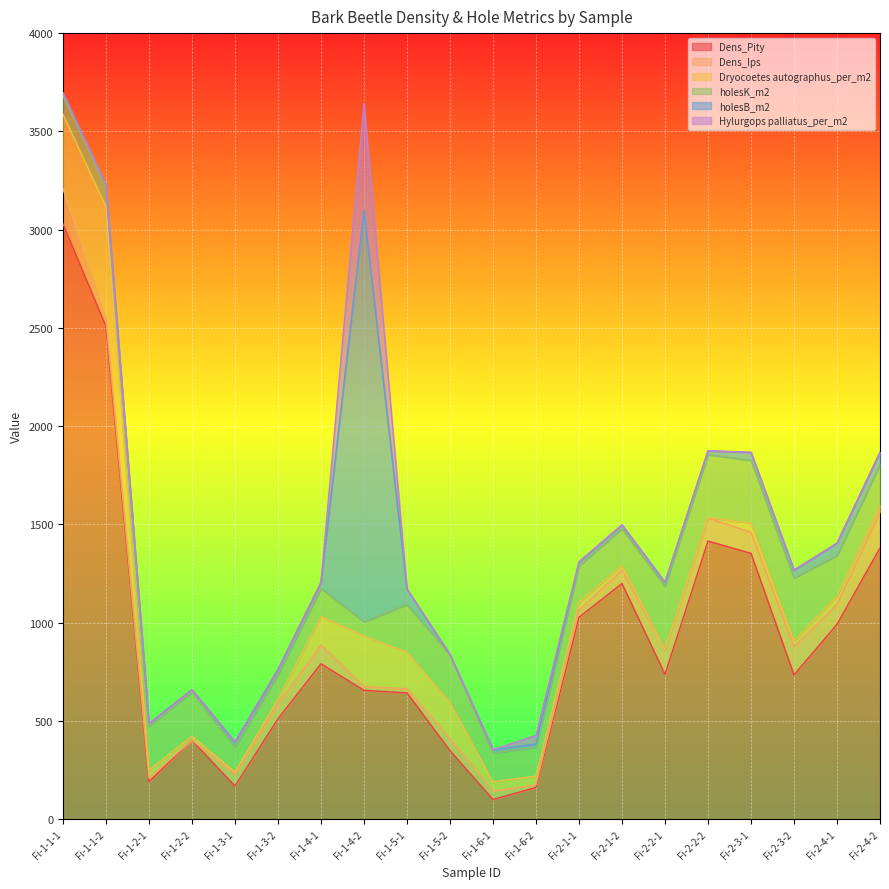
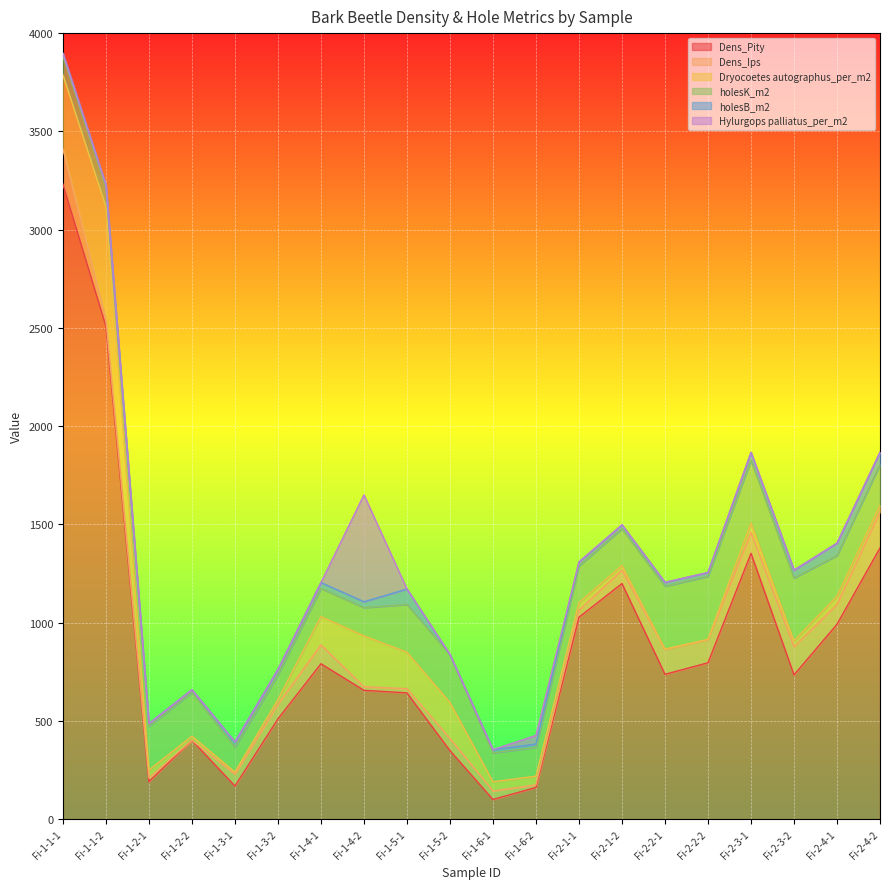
  {
    "Dens_Pity": {
-     "Fi-1-1-1": 3030,
+     "Fi-1-1-1": 3230,
      "Fi-1-1-2": 2510,
      "Fi-1-2-1": 190,
      "Fi-1-3-1": 170,
      "Fi-1-3-2": 510,
      "Fi-1-4-1": 790,
      "Fi-1-4-2": 660,
      "Fi-1-5-1": 640,
      "Fi-1-5-2": 350,
      "Fi-1-6-1": 100,
      "Fi-1-6-2": 160,
      "Fi-2-1-1": 1030,
      "Fi-2-1-2": 1200,
      "Fi-2-2-1": 740,
-     "Fi-2-2-2": 1420,
+     "Fi-2-2-2": 800,
      "Fi-2-3-1": 1350,
      "Fi-2-3-2": 730,
      "Fi-2-4-1": 990,
      "Fi-2-4-2": 1380
    },
    "holesK_m2": {
      "Fi-1-1-1": 100,
      "Fi-1-1-2": 100,
      "Fi-1-2-1": 220,
      "Fi-1-2-2": 220,
      "Fi-1-3-1": 130,
      "Fi-1-3-2": 130,
      "Fi-1-4-1": 140,
-     "Fi-1-4-2": 70,
+     "Fi-1-4-2": 140,
      "Fi-1-5-1": 240,
      "Fi-1-6-1": 150,
      "Fi-1-6-2": 150,
      "Fi-2-1-1": 190,
      "Fi-2-1-2": 190,
      "Fi-2-2-1": 320,
      "Fi-2-2-2": 320,
      "Fi-2-3-1": 320,
      "Fi-2-3-2": 320,
      "Fi-2-4-1": 210,
      "Fi-2-4-2": 210
    },
    "holesB_m2": {
-     "Fi-1-4-2": 2090,
+     "Fi-1-4-2": 30,
      "Fi-1-6-2": 20
    },
    "Hylurgops palliatus_per_m2": {
      "Fi-1-4-2": 540,
      "Fi-1-6-2": 40
    }
  }
